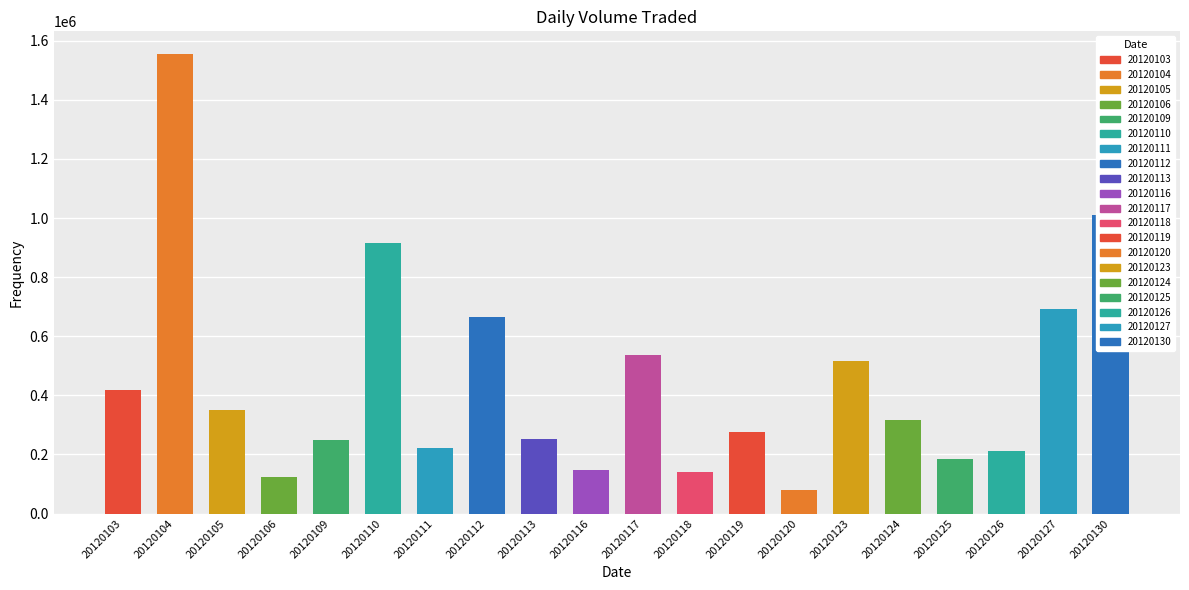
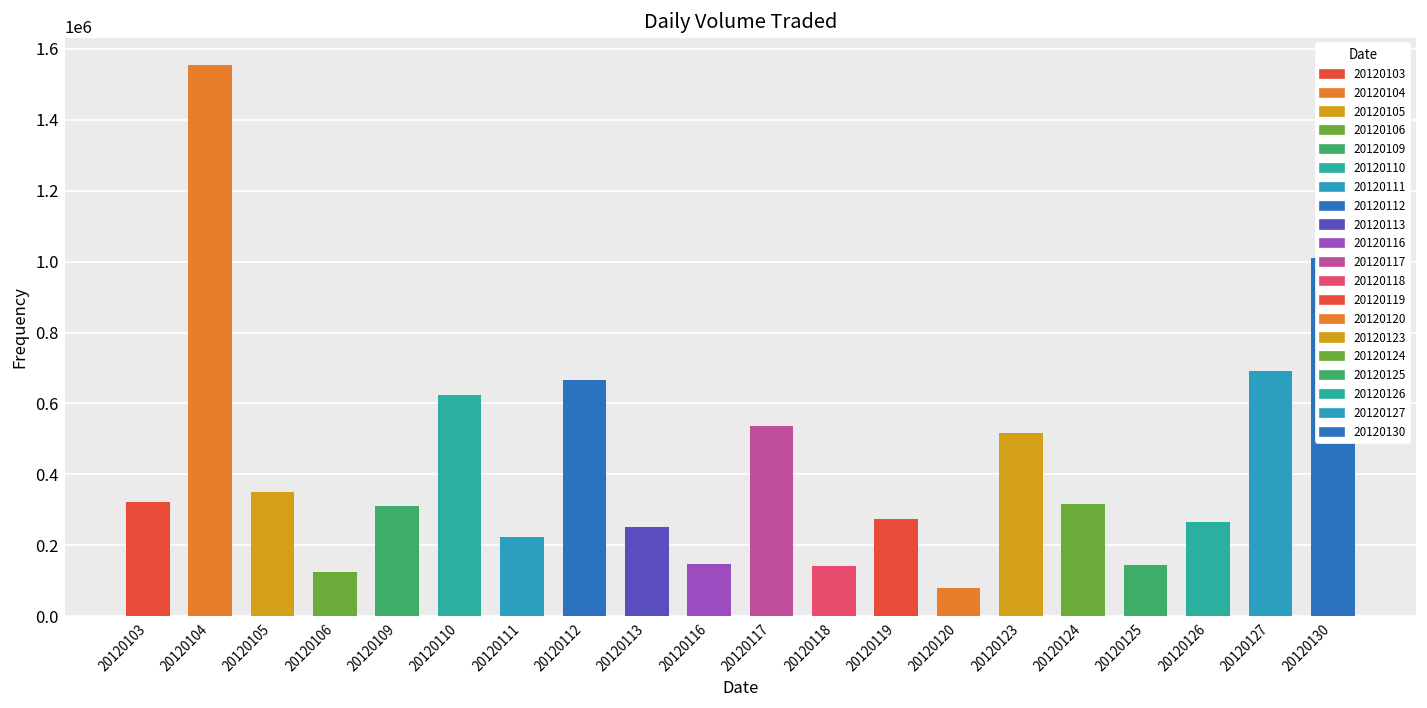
  {
-   "20120103": 420000,
+   "20120103": 320000,
    "20120104": 1550000,
    "20120105": 350000,
    "20120106": 130000,
-   "20120109": 250000,
-   "20120110": 920000,
+   "20120109": 310000,
+   "20120110": 620000,
    "20120111": 220000,
    "20120112": 670000,
    "20120113": 250000,
    "20120116": 150000,
    "20120117": 540000,
    "20120118": 140000,
    "20120119": 270000,
    "20120120": 80000,
    "20120123": 520000,
    "20120124": 320000,
-   "20120125": 190000,
-   "20120126": 210000,
+   "20120125": 140000,
+   "20120126": 260000,
    "20120127": 690000
  }
